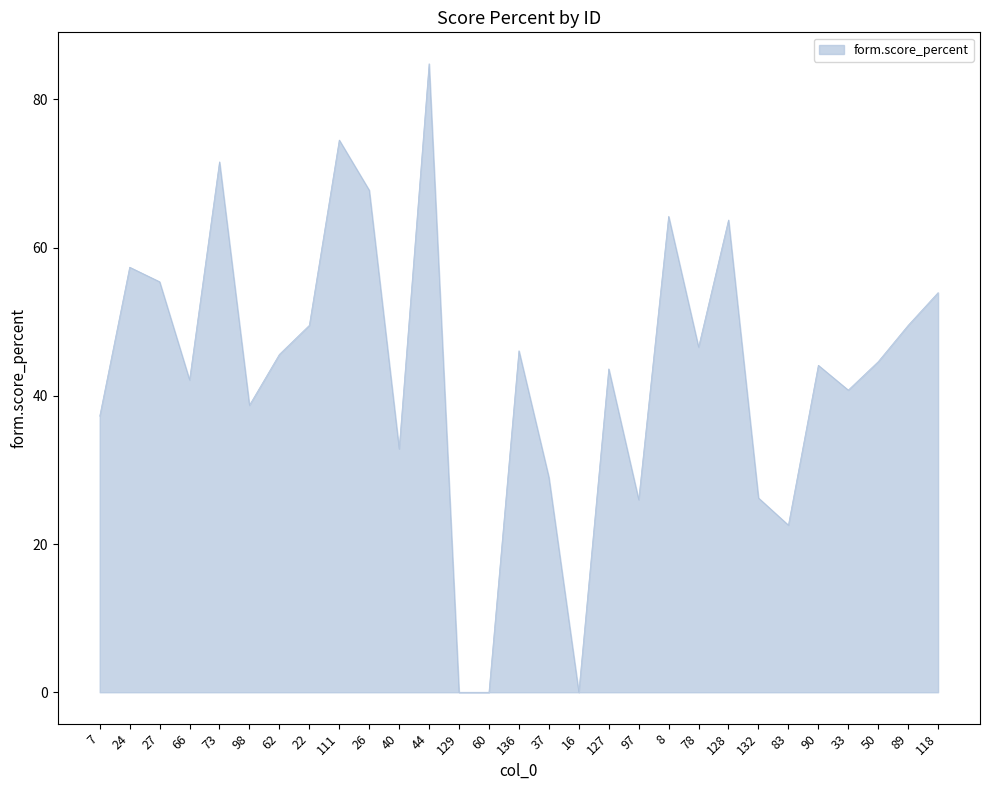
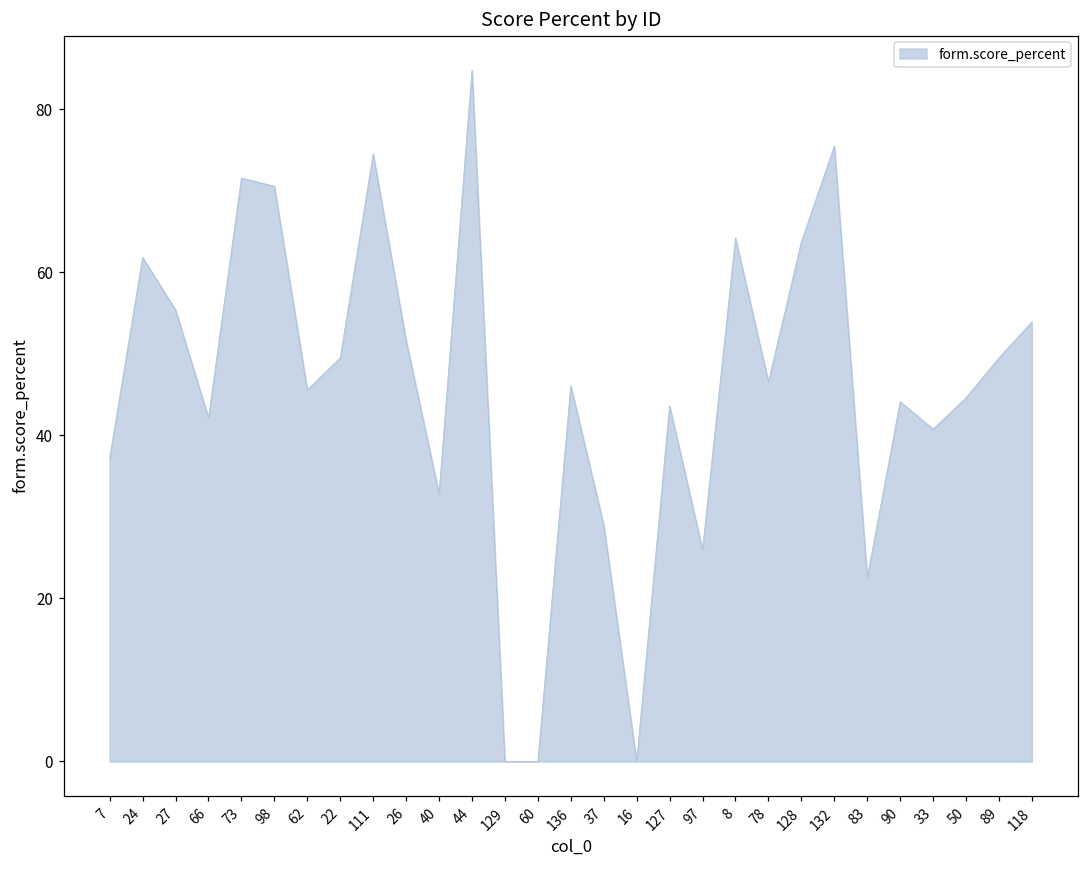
  {
    "7": 37,
-   "24": 57,
+   "24": 62,
    "27": 55,
    "66": 42,
    "73": 72,
-   "98": 39,
+   "98": 71,
    "62": 46,
    "22": 50,
    "111": 75,
-   "26": 68,
+   "26": 52,
    "40": 33,
    "44": 85,
    "129": 0,
    "60": 0,
    "136": 46,
    "37": 29,
    "16": 0,
    "127": 44,
    "97": 26,
    "8": 64,
    "78": 47,
    "128": 64,
-   "132": 26,
+   "132": 75,
    "83": 23,
    "90": 44,
    "33": 41,
    "50": 45,
    "89": 50,
    "118": 54
  }
